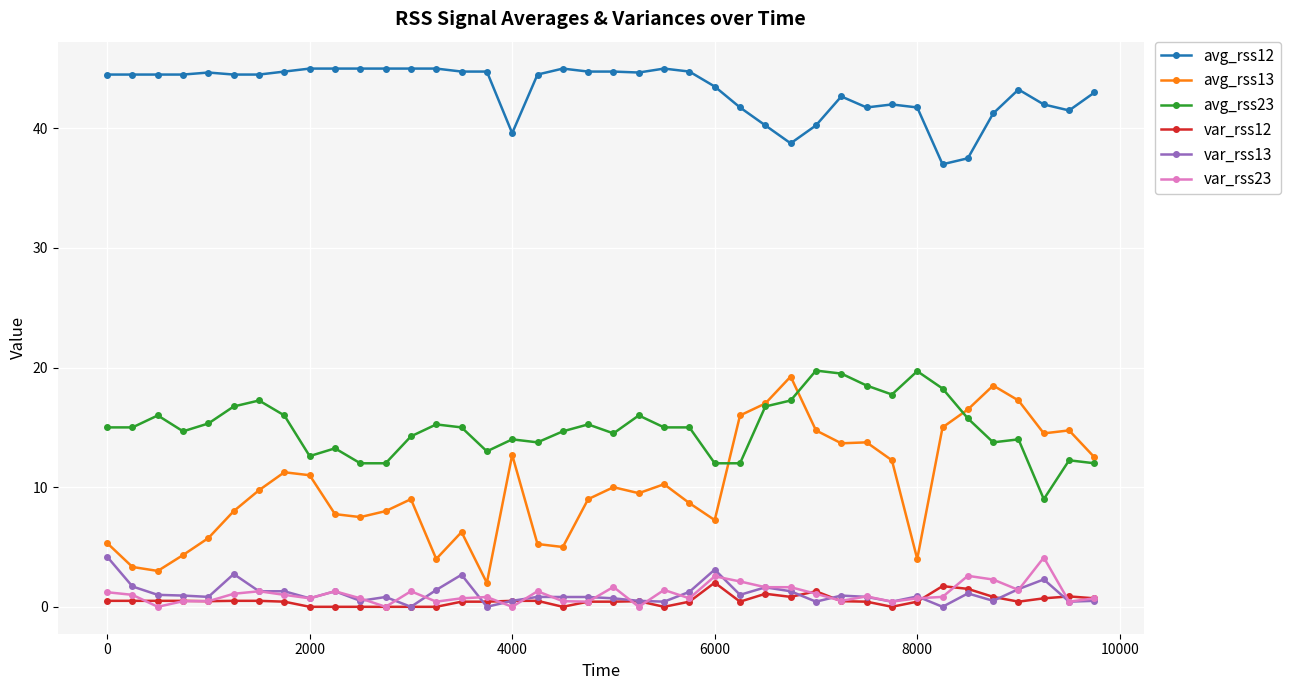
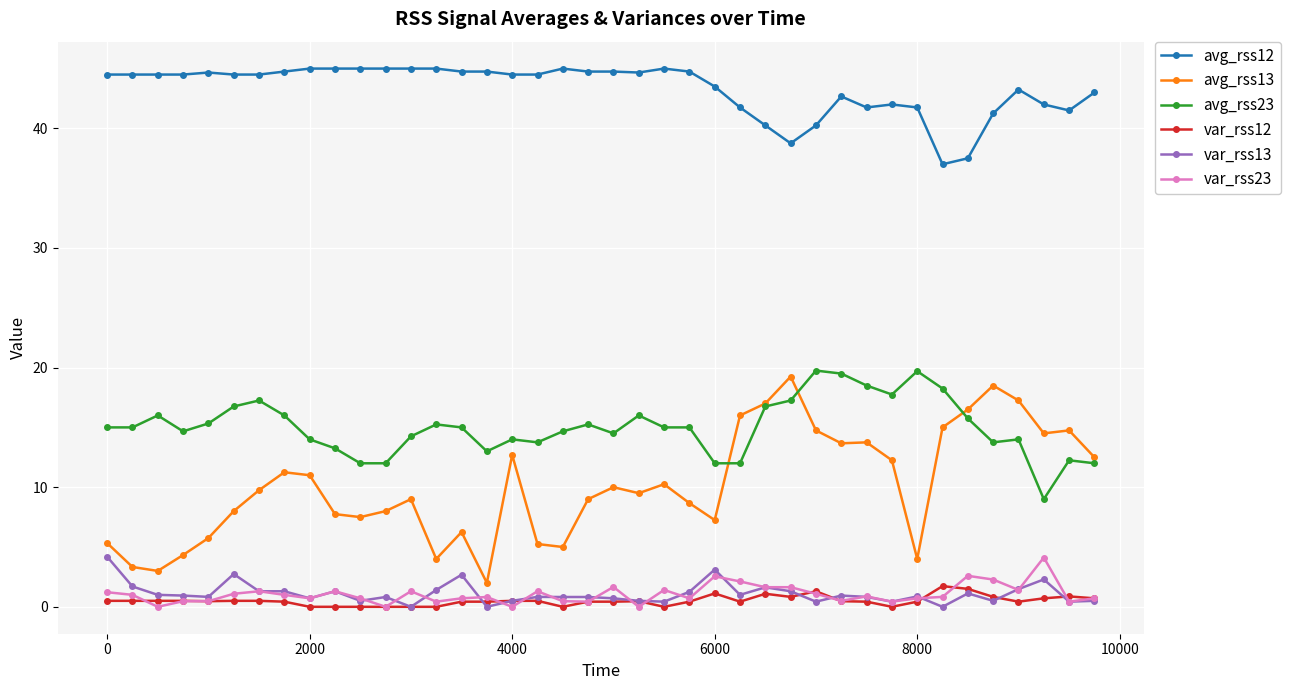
  {
    "avg_rss12": {
      "0": 44.5,
      "2000": 45.0,
-     "4000": 39.6,
+     "4000": 44.5,
      "6000": 43.5,
      "8000": 41.8
    },
    "avg_rss13": {
      "0": 5.3,
      "2000": 11.0,
      "4000": 12.7,
      "6000": 7.3,
      "8000": 4.0
    },
    "avg_rss23": {
      "0": 15.0,
-     "2000": 12.6,
+     "2000": 14.0,
      "4000": 14.0,
      "6000": 12.0,
      "8000": 19.7
    },
    "var_rss12": {
      "0": 0.5,
      "2000": 0.0,
-     "6000": 2.0,
+     "6000": 1.1,
      "8000": 0.4
    },
    "var_rss13": {
      "0": 4.2,
      "6000": 3.1
    },
    "var_rss23": {
      "0": 1.2,
      "4000": 0.0,
      "6000": 2.6
    }
  }
